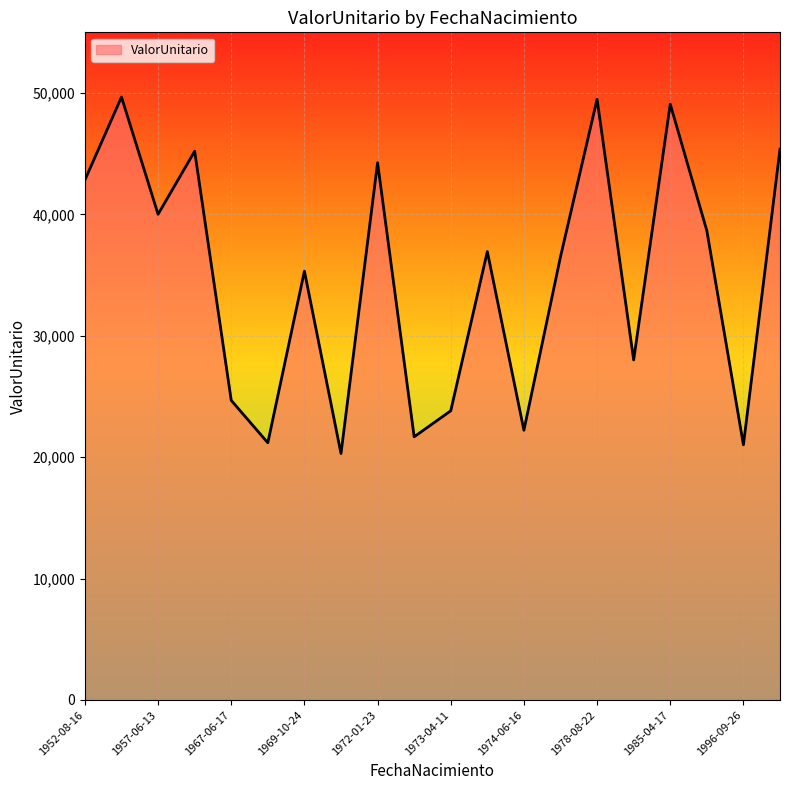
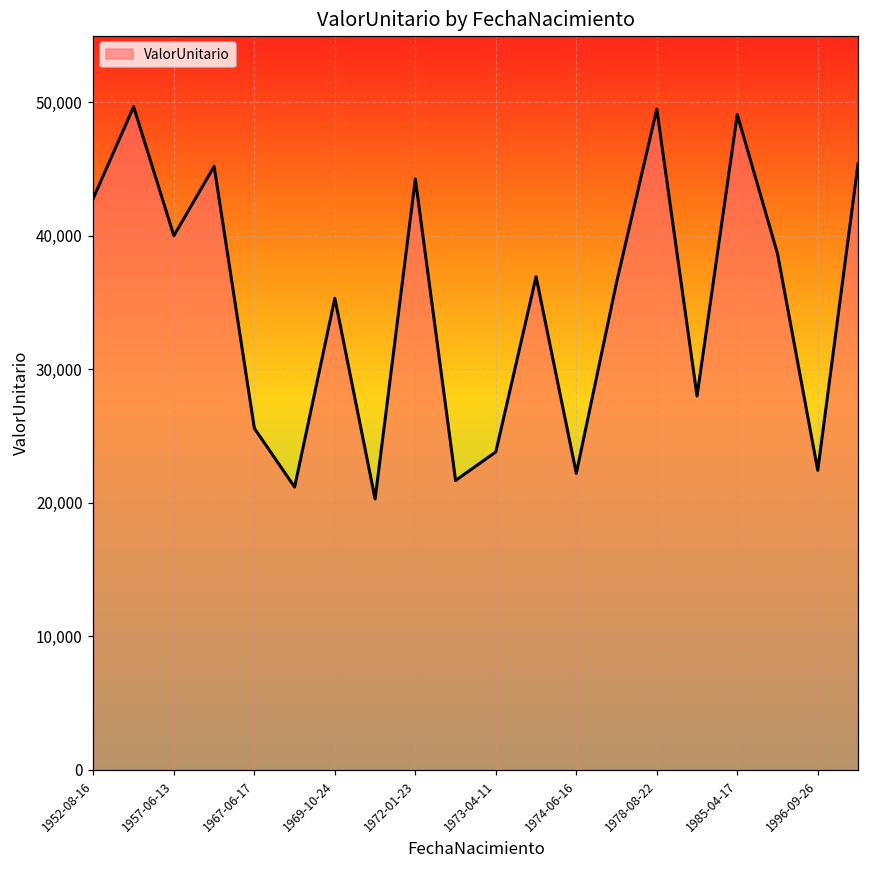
  {
    "1952-08-16": "42,800",
    "1957-06-13": "40,000",
-   "1967-06-17": "24,700",
+   "1967-06-17": "25,600",
    "1969-10-24": "35,300",
    "1973-04-11": "23,800",
    "1978-08-22": "49,500",
-   "1996-09-26": "21,000"
+   "1996-09-26": "22,400"
  }
